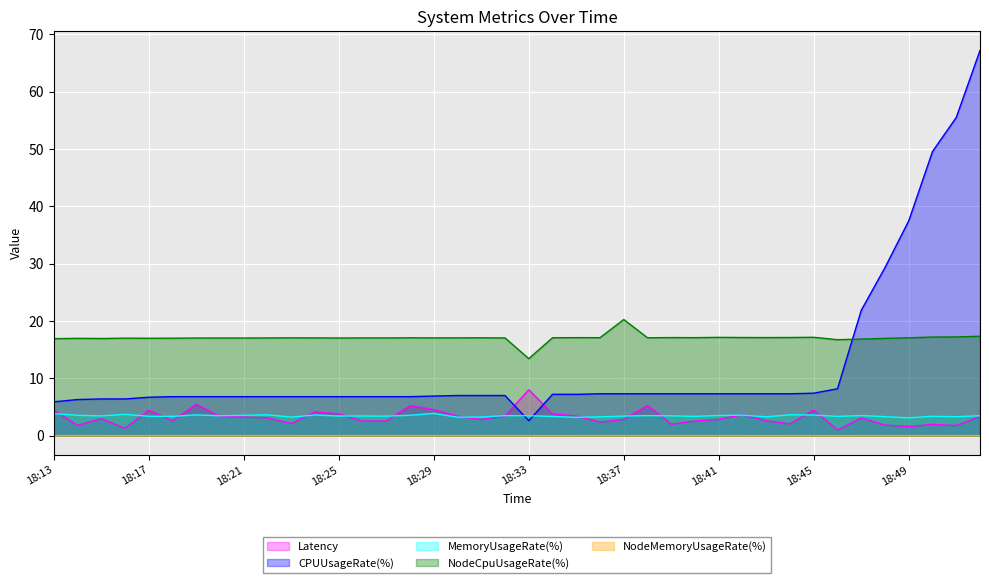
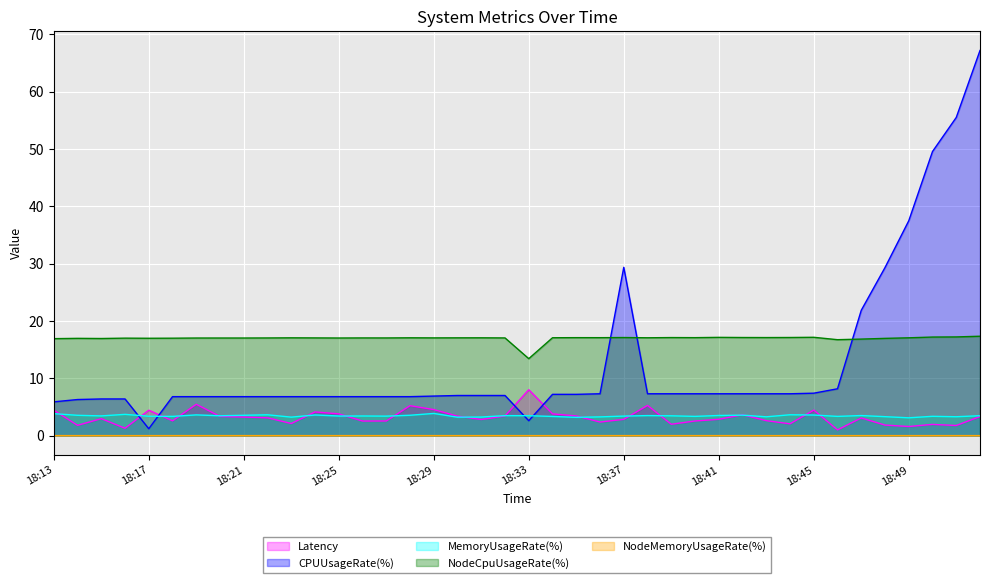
  {
    "Latency": {
      "18:13": 4,
      "18:17": 4,
      "18:29": 5,
      "18:33": 8,
      "18:37": 3,
      "18:41": 3,
      "18:45": 4,
      "18:49": 2
    },
    "CPUUsageRate(%)": {
      "18:13": 6,
-     "18:17": 7,
+     "18:17": 1,
      "18:21": 7,
      "18:25": 7,
      "18:29": 7,
      "18:33": 3,
-     "18:37": 7,
+     "18:37": 29,
      "18:41": 7,
      "18:45": 7,
      "18:49": 37
    },
    "MemoryUsageRate(%)": {
      "18:13": 4,
      "18:17": 3,
      "18:29": 4,
      "18:33": 3,
      "18:37": 3,
      "18:41": 4,
      "18:45": 4,
      "18:49": 3
    },
    "NodeCpuUsageRate(%)": {
      "18:13": 17,
      "18:17": 17,
      "18:21": 17,
      "18:25": 17,
      "18:29": 17,
      "18:33": 13,
-     "18:37": 20,
+     "18:37": 17,
      "18:41": 17,
      "18:45": 17,
      "18:49": 17
    },
    "NodeMemoryUsageRate(%)": {
      "18:13": 0,
      "18:17": 0,
      "18:21": 0,
      "18:25": 0,
      "18:29": 0,
      "18:33": 0,
      "18:37": 0,
      "18:41": 0,
      "18:45": 0,
      "18:49": 0
    }
  }
